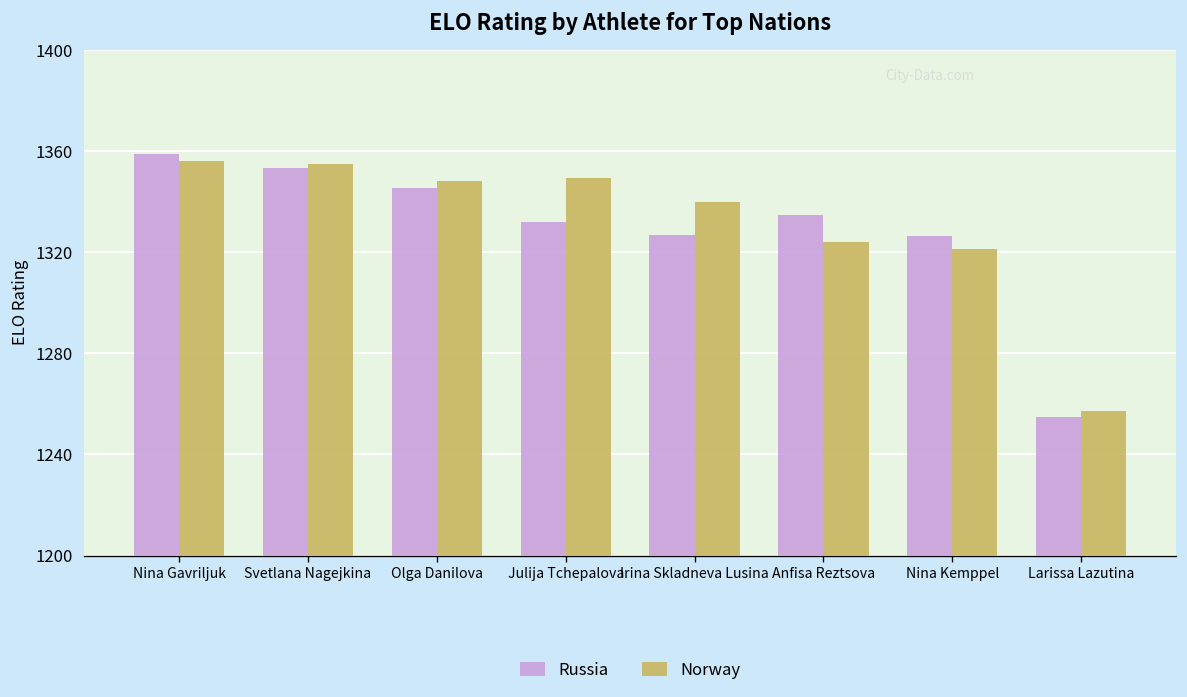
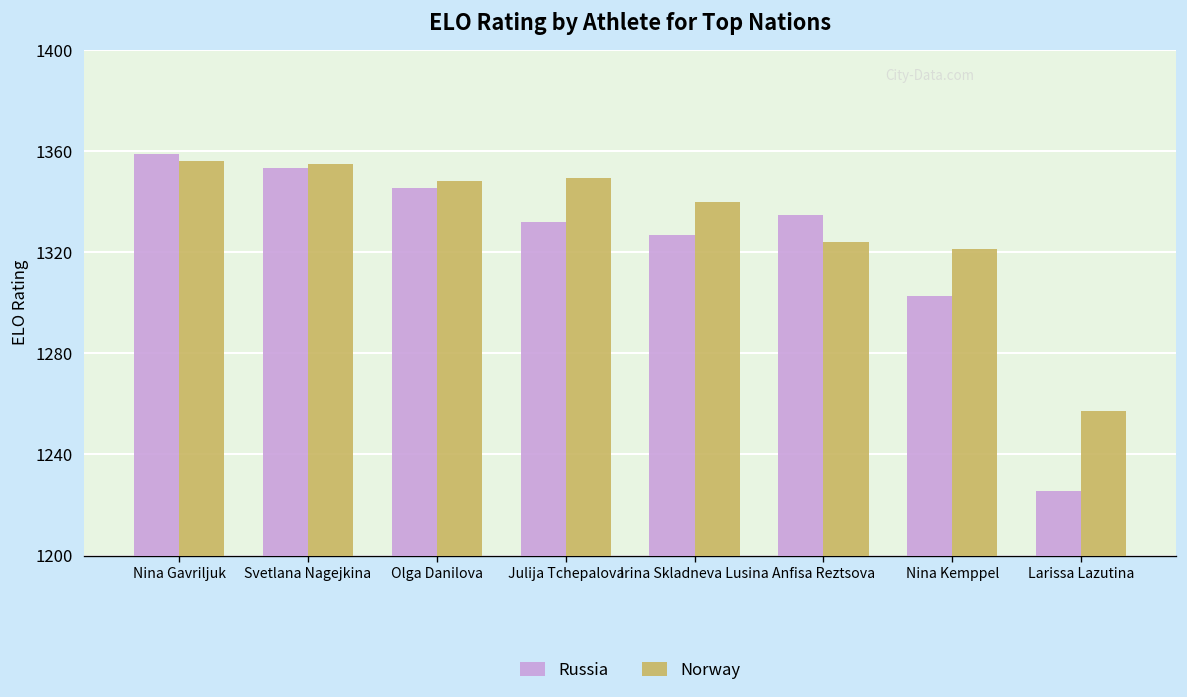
  {
    "Russia": {
      "Nina Gavriljuk": 1359,
      "Svetlana Nagejkina": 1353,
      "Olga Danilova": 1345,
      "Julija Tchepalova": 1332,
      "Irina Skladneva Lusina": 1327,
      "Anfisa Reztsova": 1335,
-     "Nina Kemppel": 1326,
-     "Larissa Lazutina": 1255
+     "Nina Kemppel": 1303,
+     "Larissa Lazutina": 1225
    },
    "Norway": {
      "Nina Gavriljuk": 1356,
      "Svetlana Nagejkina": 1355,
      "Olga Danilova": 1348,
      "Julija Tchepalova": 1349,
      "Irina Skladneva Lusina": 1340,
      "Anfisa Reztsova": 1324,
      "Nina Kemppel": 1321,
      "Larissa Lazutina": 1257
    }
  }
